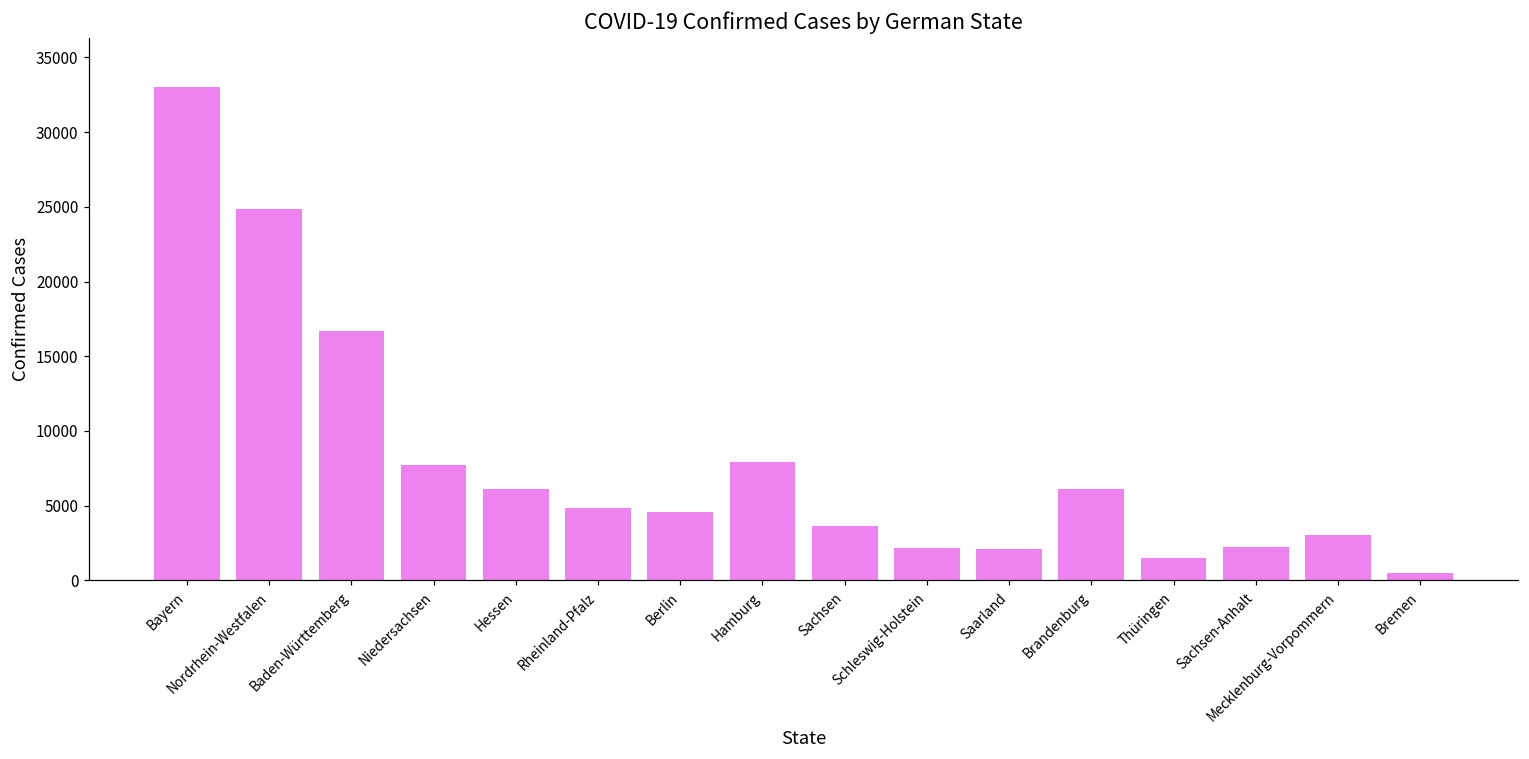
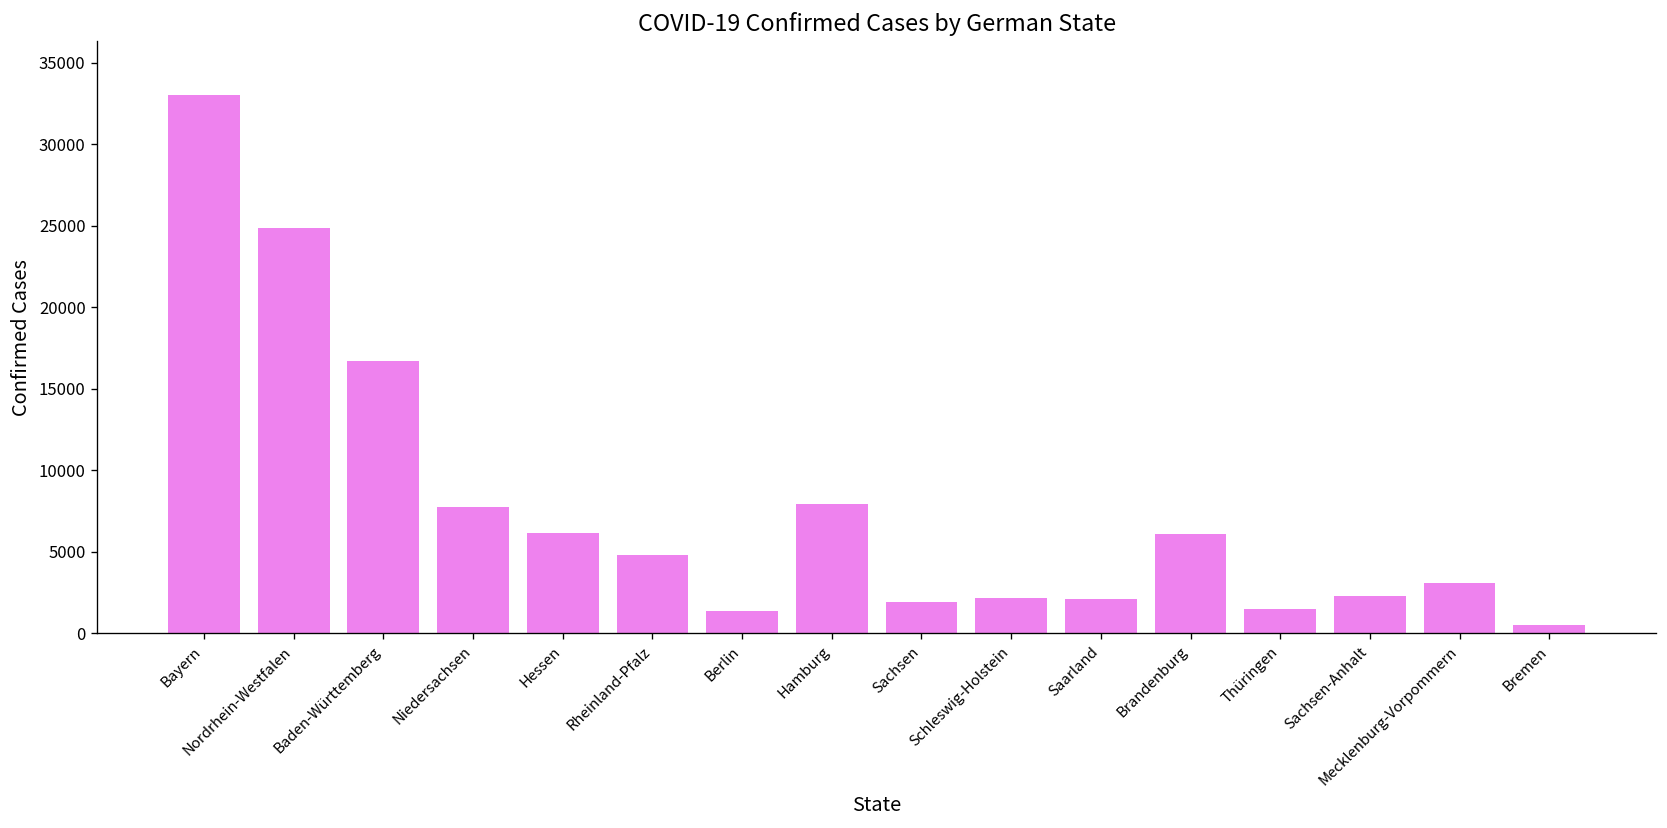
  {
    "Bayern": 33000,
    "Nordrhein-Westfalen": 24900,
    "Baden-Württemberg": 16700,
    "Niedersachsen": 7700,
    "Hessen": 6100,
    "Rheinland-Pfalz": 4800,
-   "Berlin": 4600,
+   "Berlin": 1300,
    "Hamburg": 7900,
-   "Sachsen": 3700,
+   "Sachsen": 1900,
    "Schleswig-Holstein": 2100,
    "Saarland": 2100,
    "Brandenburg": 6100,
    "Thüringen": 1500,
    "Sachsen-Anhalt": 2200,
    "Mecklenburg-Vorpommern": 3100,
    "Bremen": 500
  }
